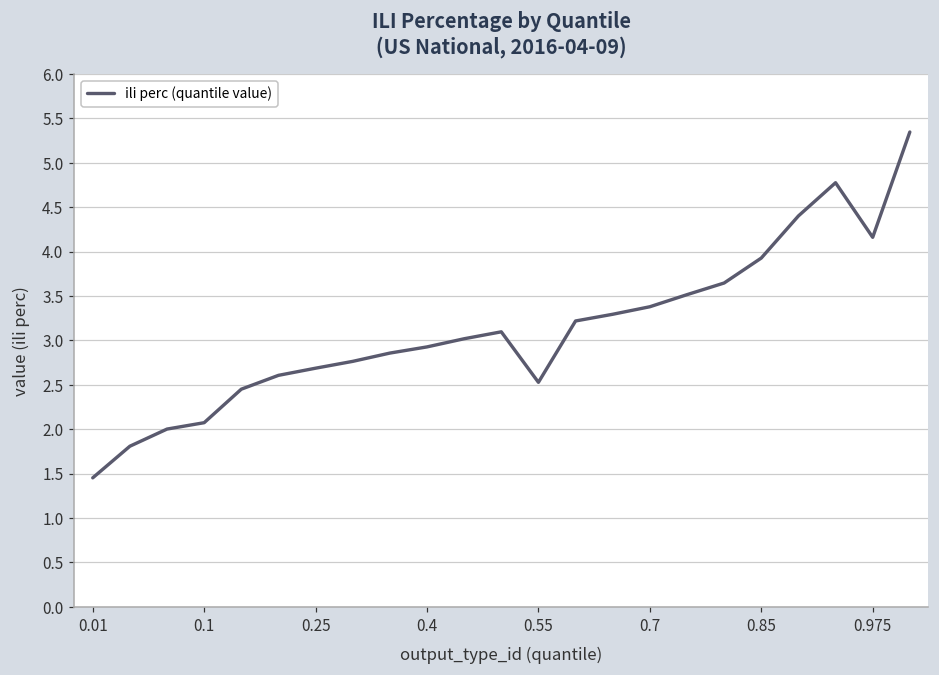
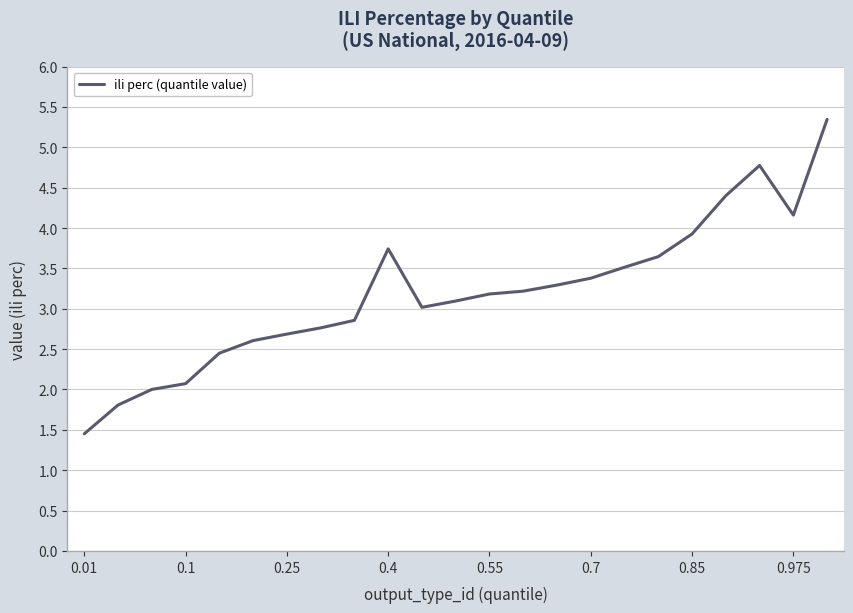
  {
    "0.01": 1.5,
    "0.1": 2.1,
    "0.25": 2.7,
-   "0.4": 2.9,
-   "0.55": 2.5,
+   "0.4": 3.7,
+   "0.55": 3.2,
    "0.7": 3.4,
    "0.85": 3.9,
    "0.975": 4.2
  }
